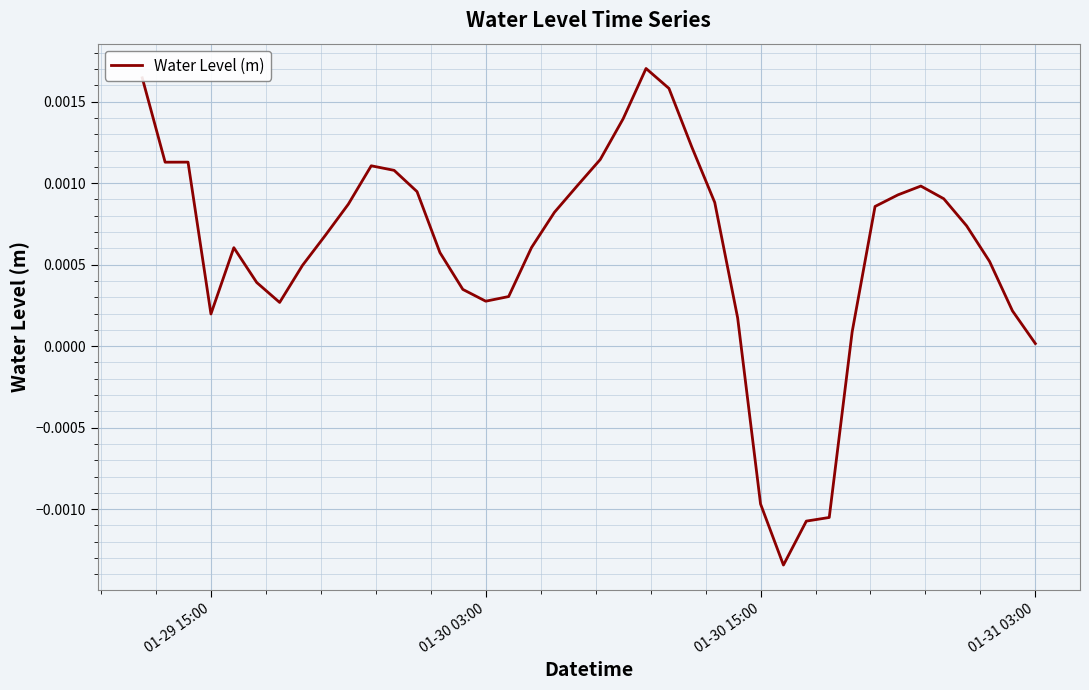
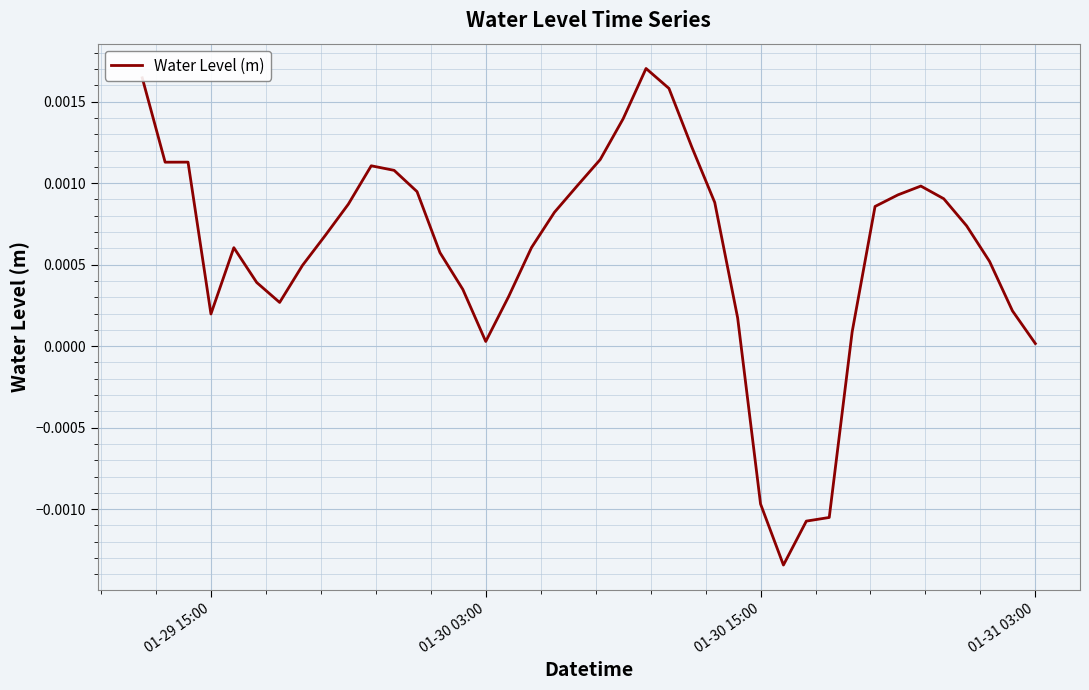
  {
    "01-29 15:00": 0.00020,
-   "01-30 03:00": 0.00028,
+   "01-30 03:00": 0.00003,
    "01-30 15:00": -0.00097,
    "01-31 03:00": 0.00002
  }
